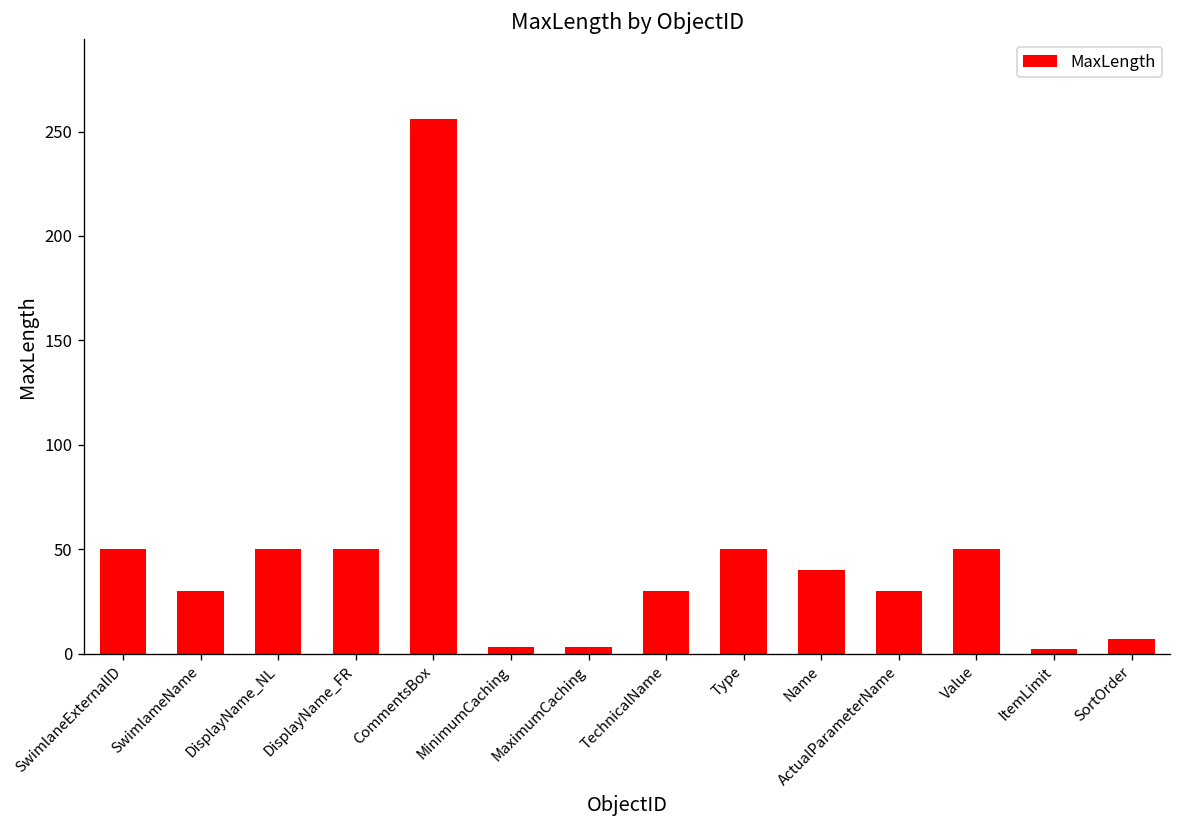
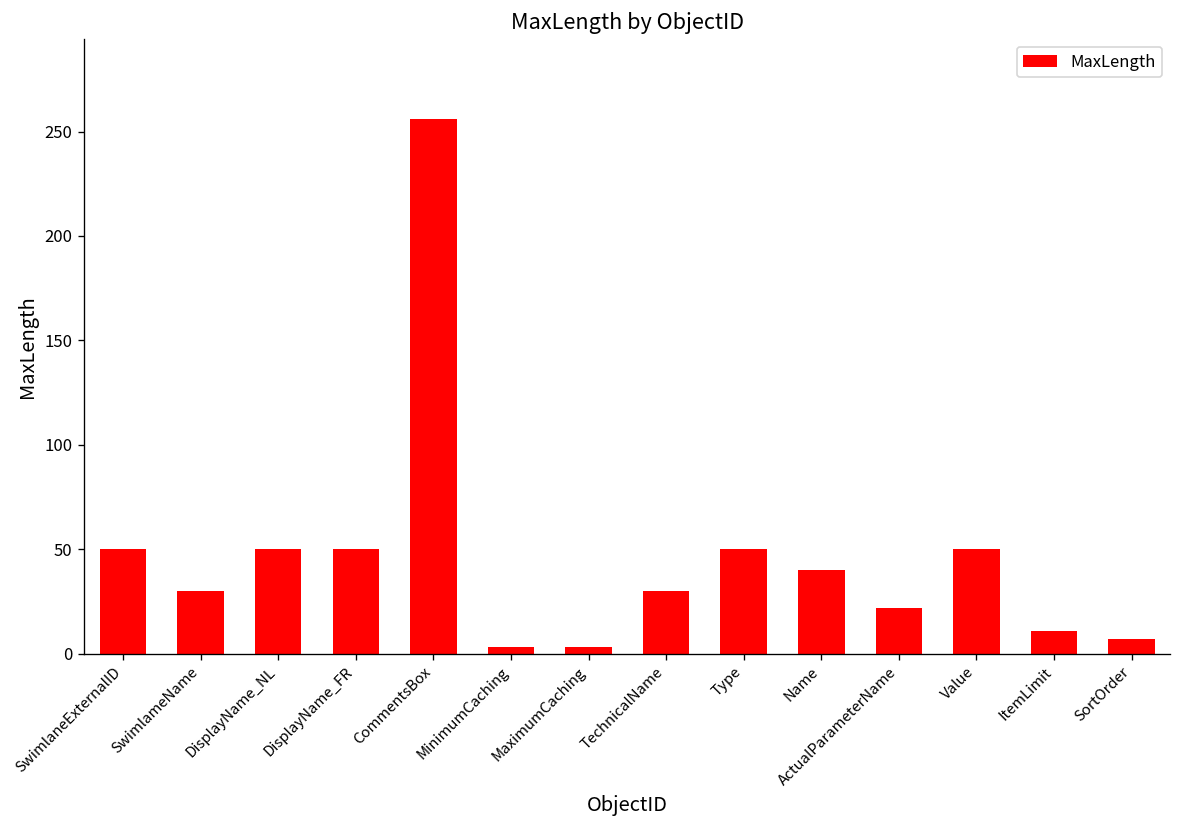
  {
    "SwimlaneExternalID": 50,
    "SwimlameName": 30,
    "DisplayName_NL": 50,
    "DisplayName_FR": 50,
    "CommentsBox": 256,
    "MinimumCaching": 3,
    "MaximumCaching": 3,
    "TechnicalName": 30,
    "Type": 50,
    "Name": 40,
-   "ActualParameterName": 30,
+   "ActualParameterName": 22,
    "Value": 50,
-   "ItemLimit": 2,
+   "ItemLimit": 11,
    "SortOrder": 7
  }
